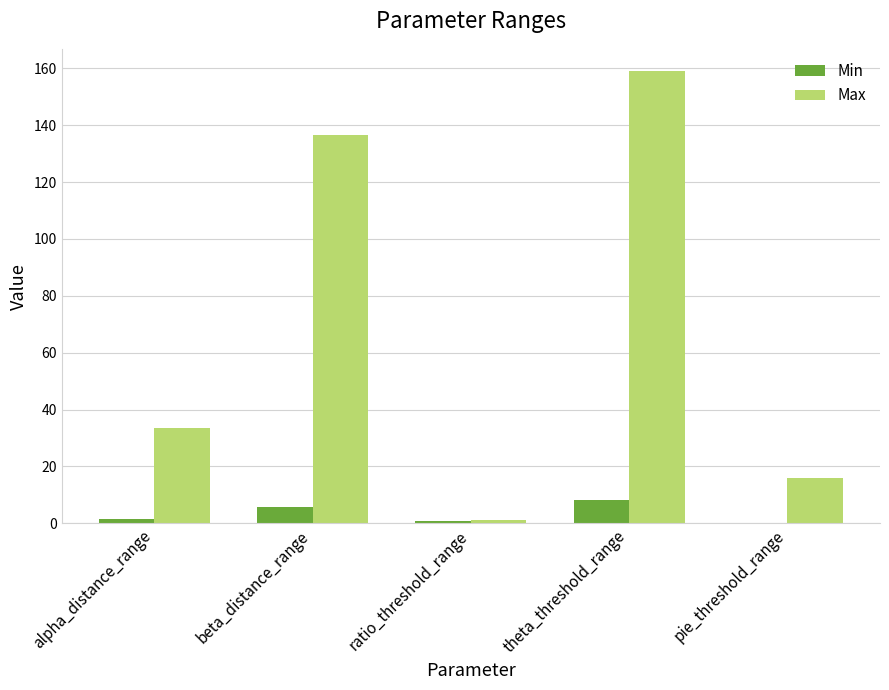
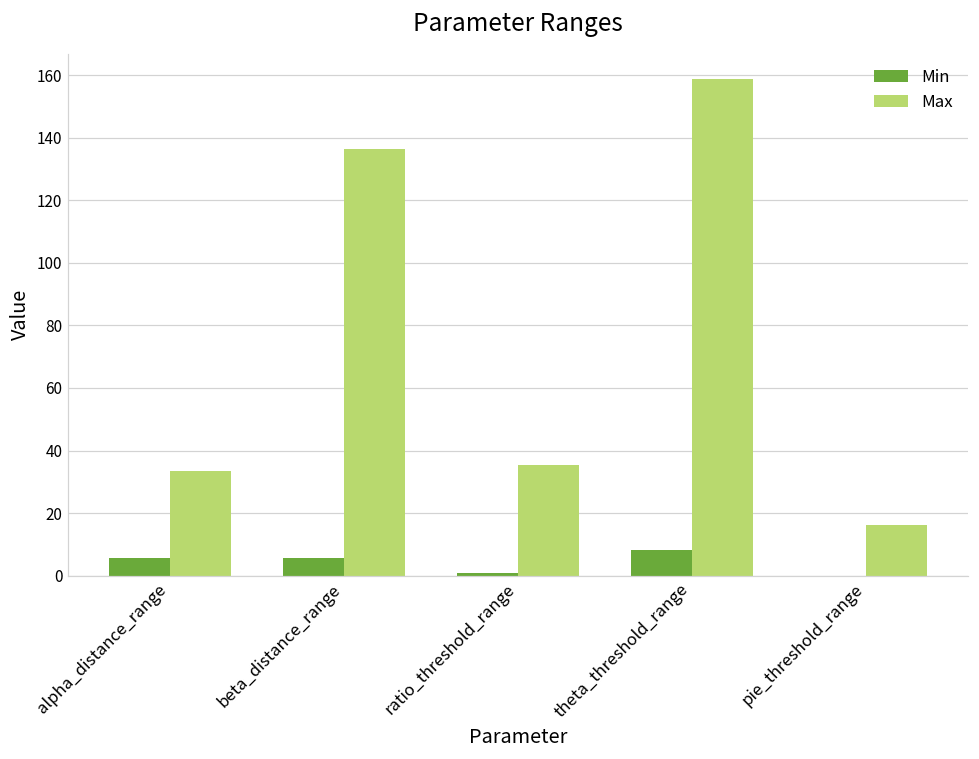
  {
    "Min": {
-     "alpha_distance_range": 2,
+     "alpha_distance_range": 6,
      "beta_distance_range": 6,
      "theta_threshold_range": 8,
      "pie_threshold_range": 0
    },
    "Max": {
      "alpha_distance_range": 34,
      "beta_distance_range": 137,
-     "ratio_threshold_range": 1,
+     "ratio_threshold_range": 35,
      "theta_threshold_range": 159,
      "pie_threshold_range": 16
    }
  }
